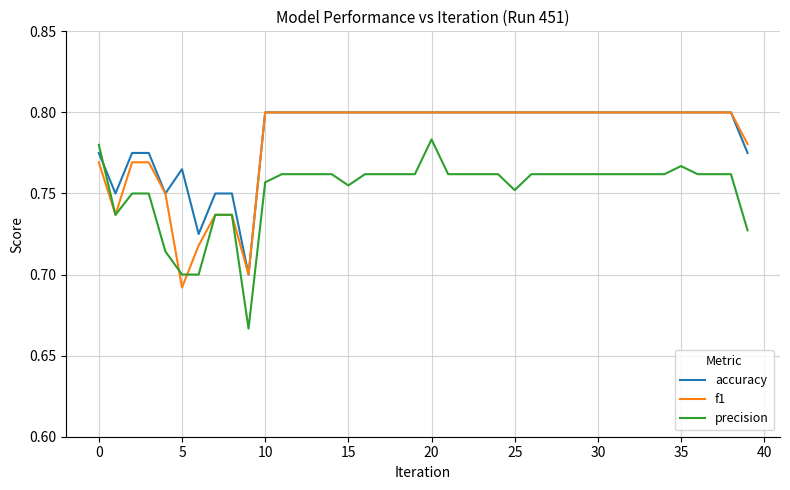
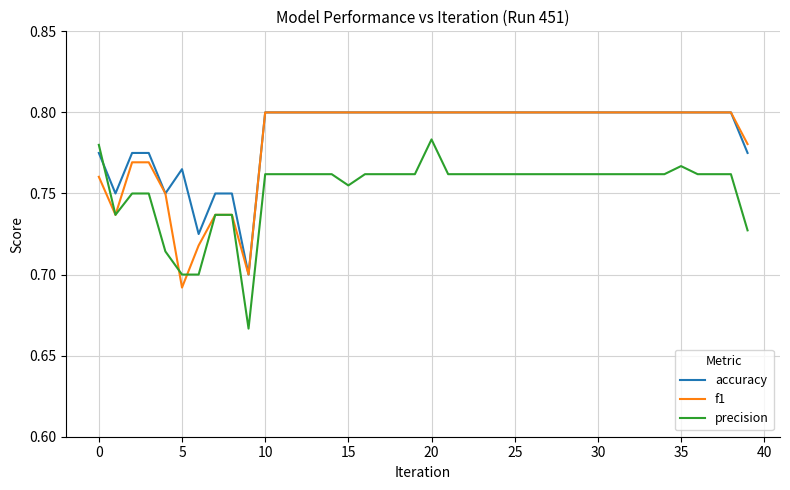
  {
    "accuracy": {
      "0": 0.775,
      "5": 0.765
    },
    "f1": {
-     "0": 0.769,
+     "0": 0.760,
      "5": 0.692
    },
    "precision": {
      "0": 0.780,
      "5": 0.700,
-     "10": 0.757,
+     "10": 0.762,
      "15": 0.755,
      "20": 0.783,
-     "25": 0.752,
+     "25": 0.762,
      "30": 0.762,
      "35": 0.767
    }
  }
